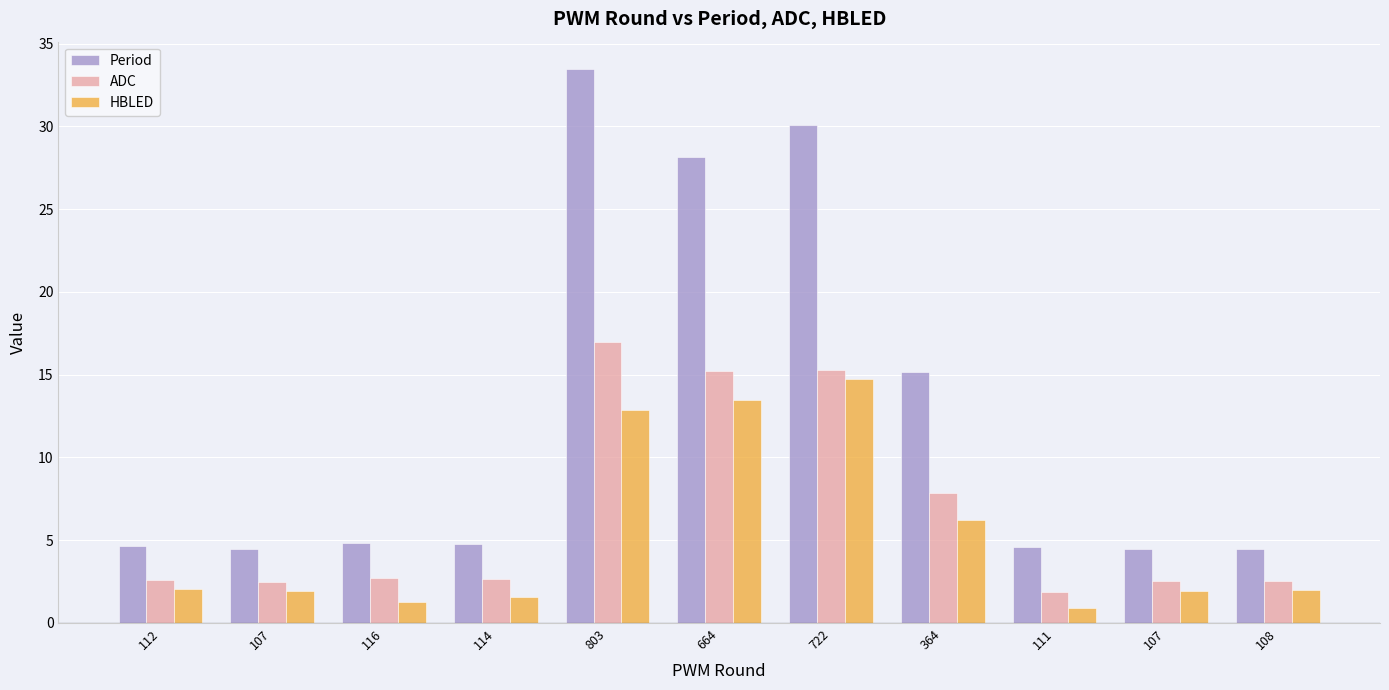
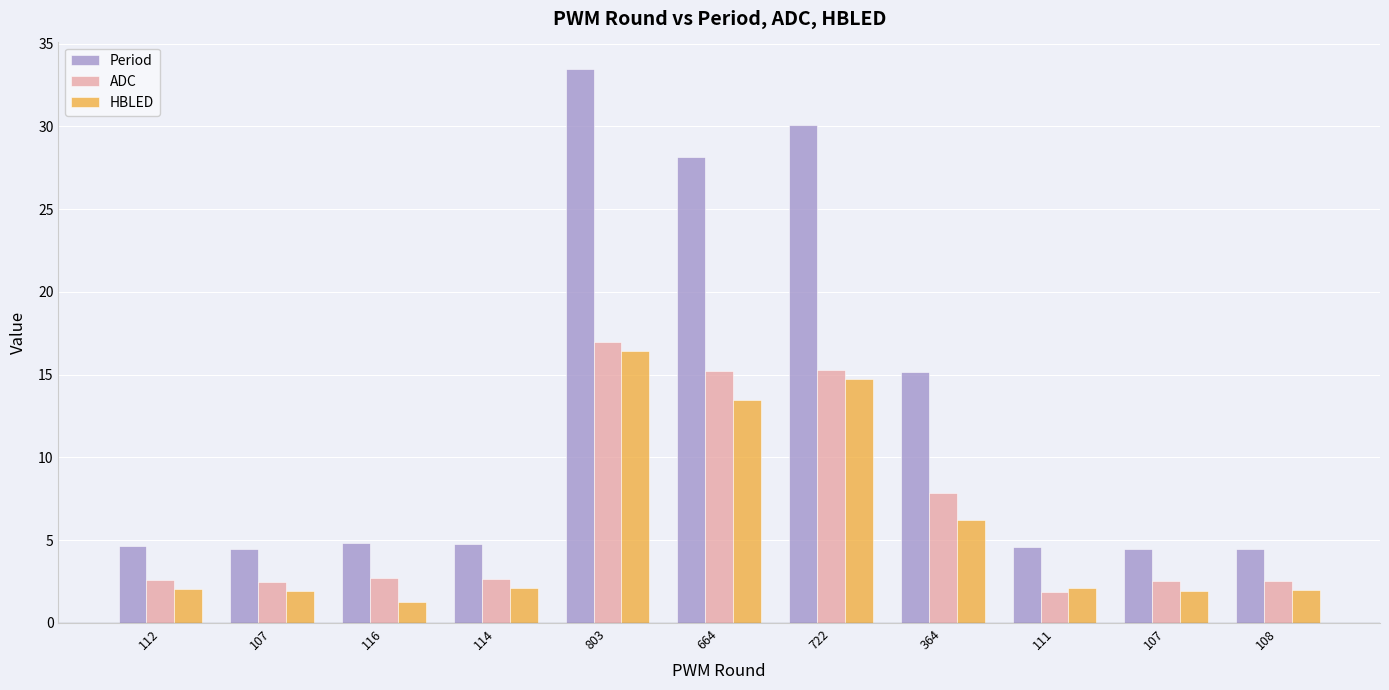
  {
    "Period": {
      "112": 4.7,
      "116": 4.9,
      "114": 4.8,
      "803": 33.5,
      "664": 28.2,
      "722": 30.1,
      "364": 15.2,
      "111": 4.6,
      "108": 4.5
    },
    "ADC": {
      "112": 2.6,
      "116": 2.7,
      "114": 2.7,
      "803": 17.0,
      "664": 15.2,
      "722": 15.3,
      "364": 7.9,
      "111": 1.9,
      "108": 2.5
    },
    "HBLED": {
      "112": 2.1,
      "116": 1.2,
-     "114": 1.6,
-     "803": 12.9,
+     "114": 2.1,
+     "803": 16.5,
      "664": 13.5,
      "722": 14.8,
      "364": 6.3,
-     "111": 0.9,
+     "111": 2.1,
      "108": 2.0
    }
  }
